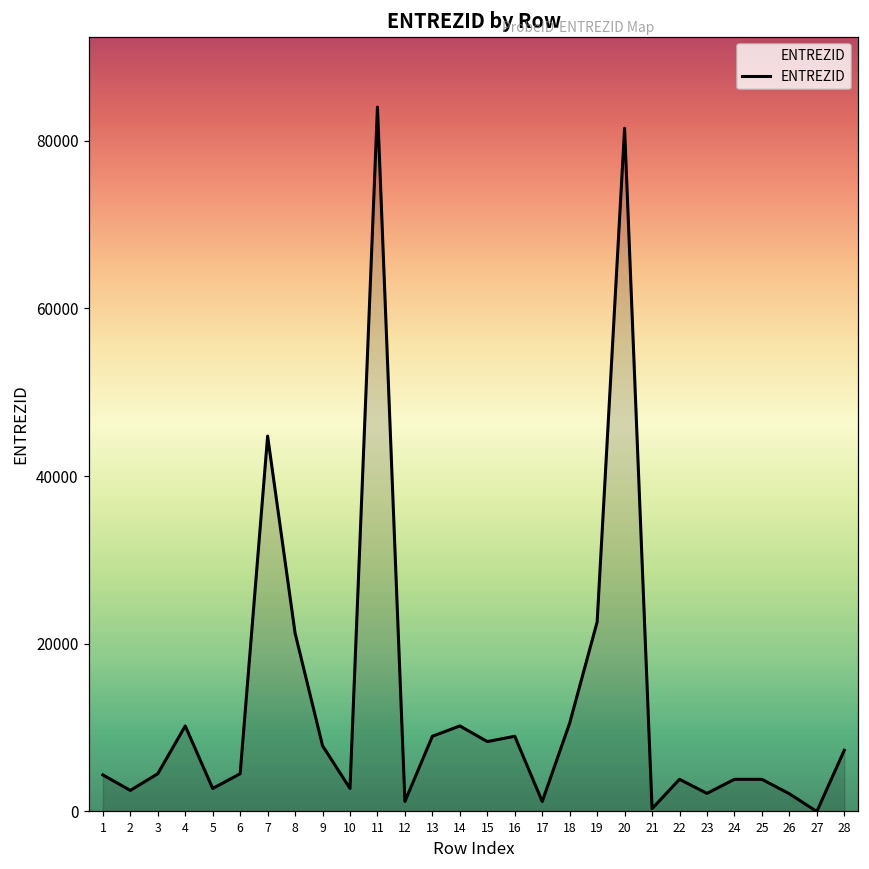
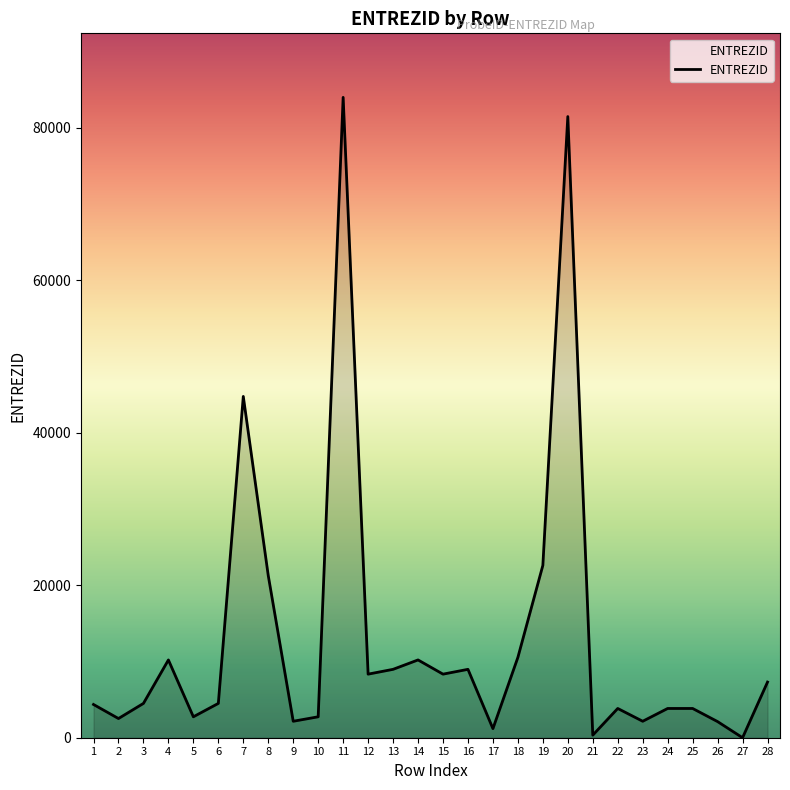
  {
    "1": 4000,
    "2": 3000,
    "3": 5000,
    "4": 10000,
    "5": 3000,
    "6": 5000,
    "7": 45000,
    "8": 21000,
-   "9": 8000,
+   "9": 2000,
    "10": 3000,
    "11": 84000,
-   "12": 1000,
+   "12": 8000,
    "13": 9000,
    "14": 10000,
    "15": 8000,
    "16": 9000,
    "17": 1000,
    "18": 11000,
    "19": 23000,
    "20": 81000,
    "21": 0,
    "22": 4000,
    "23": 2000,
    "24": 4000,
    "25": 4000,
    "26": 2000,
    "27": 0,
    "28": 7000
  }
